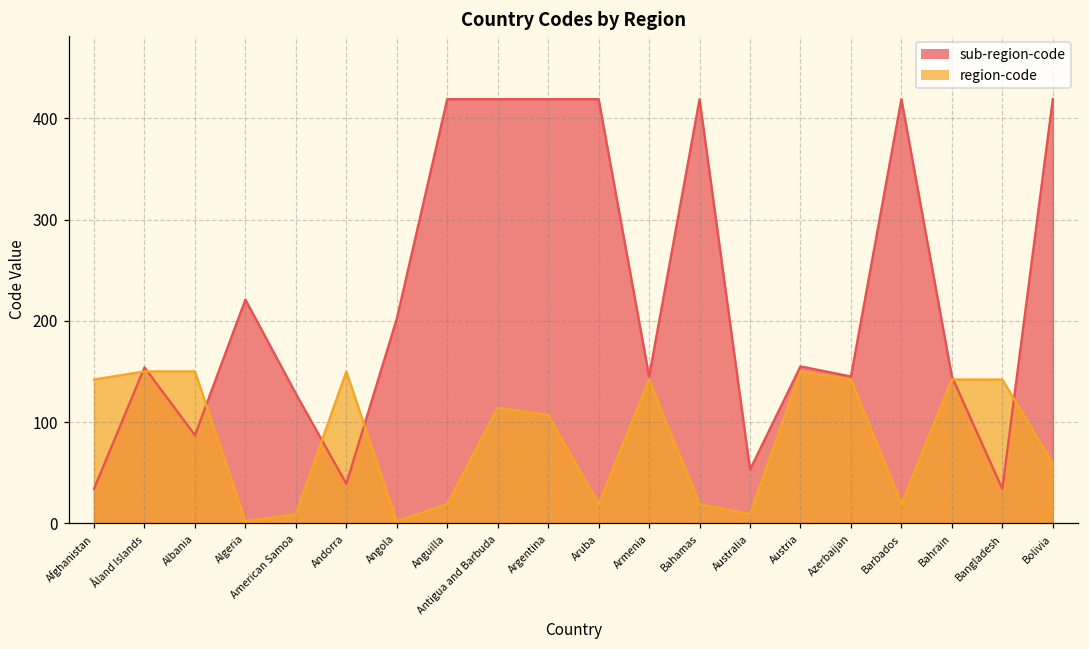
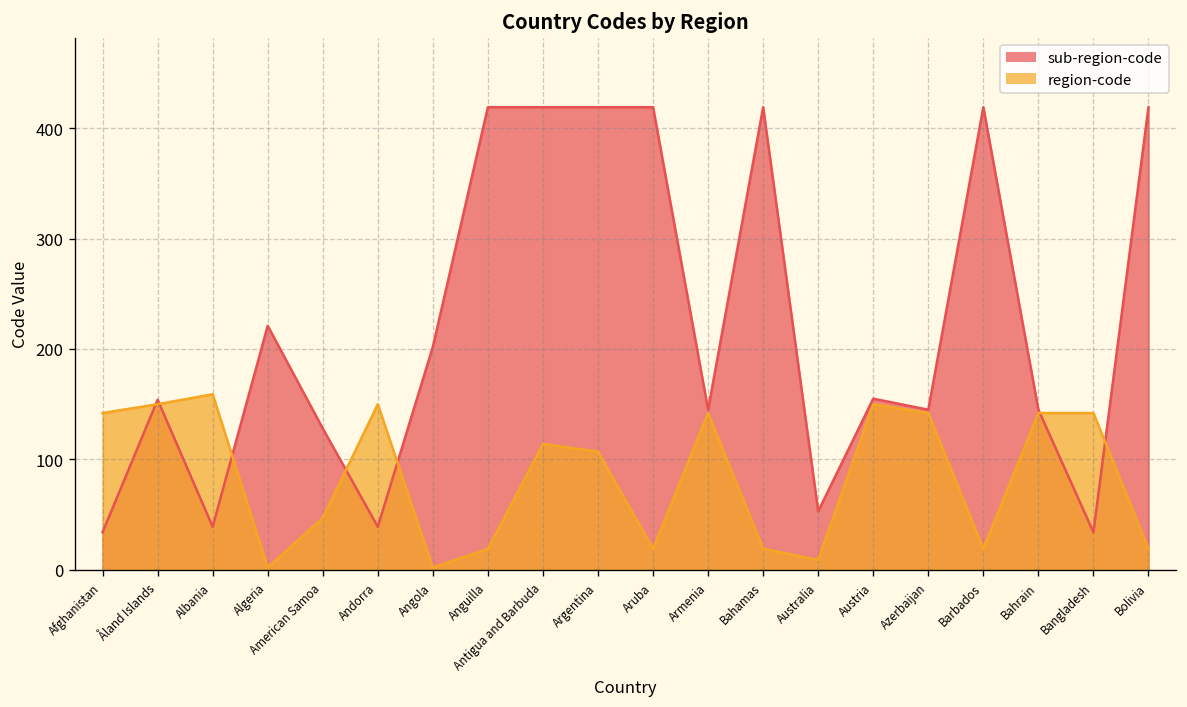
  {
    "sub-region-code": {
      "Afghanistan": 30,
      "Åland Islands": 150,
-     "Albania": 90,
+     "Albania": 40,
      "Algeria": 220,
      "American Samoa": 130,
      "Andorra": 40,
      "Angola": 200,
      "Anguilla": 420,
      "Antigua and Barbuda": 420,
      "Argentina": 420,
      "Aruba": 420,
      "Armenia": 150,
      "Bahamas": 420,
      "Australia": 50,
      "Austria": 160,
      "Azerbaijan": 150,
      "Barbados": 420,
      "Bahrain": 150,
      "Bangladesh": 30,
      "Bolivia": 420
    },
    "region-code": {
      "Afghanistan": 140,
      "Åland Islands": 150,
-     "Albania": 150,
+     "Albania": 160,
      "Algeria": 0,
-     "American Samoa": 10,
+     "American Samoa": 50,
      "Andorra": 150,
      "Angola": 0,
      "Anguilla": 20,
      "Antigua and Barbuda": 110,
      "Argentina": 110,
      "Aruba": 20,
      "Armenia": 140,
      "Bahamas": 20,
      "Australia": 10,
      "Austria": 150,
      "Azerbaijan": 140,
      "Barbados": 20,
      "Bahrain": 140,
      "Bangladesh": 140,
-     "Bolivia": 60
+     "Bolivia": 20
    }
  }
